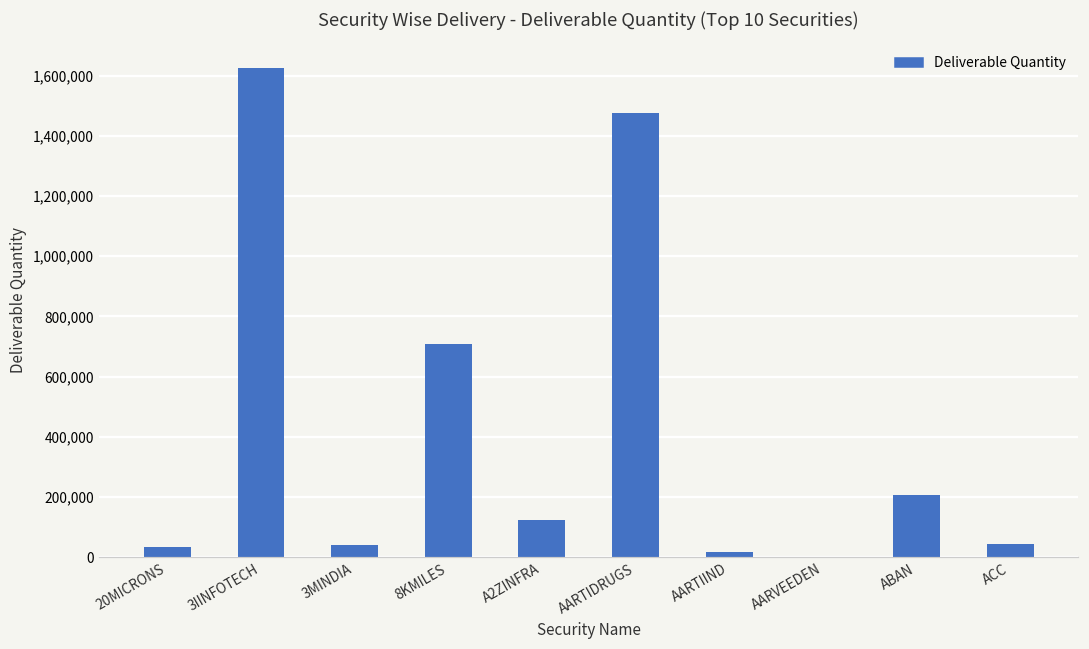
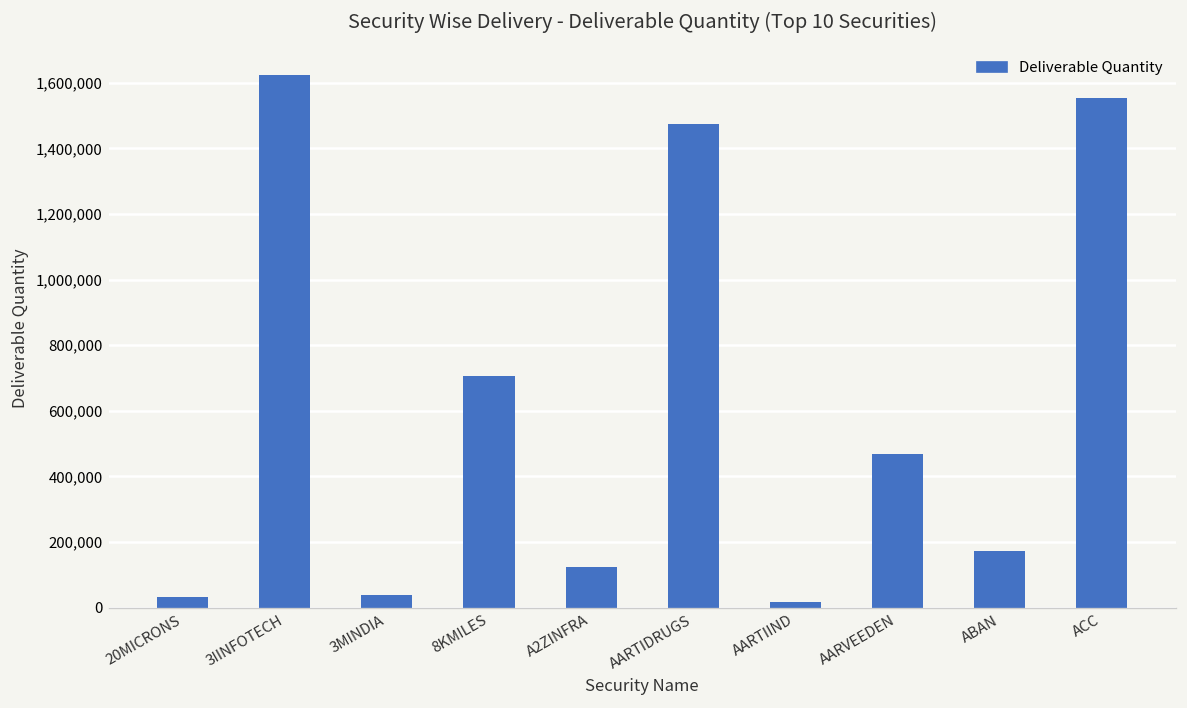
  {
    "20MICRONS": "30,000",
    "3IINFOTECH": "1,620,000",
    "3MINDIA": "40,000",
    "8KMILES": "710,000",
    "A2ZINFRA": "120,000",
    "AARTIDRUGS": "1,470,000",
    "AARTIIND": "20,000",
-   "AARVEEDEN": "0",
-   "ABAN": "200,000",
-   "ACC": "40,000"
+   "AARVEEDEN": "470,000",
+   "ABAN": "170,000",
+   "ACC": "1,550,000"
  }
